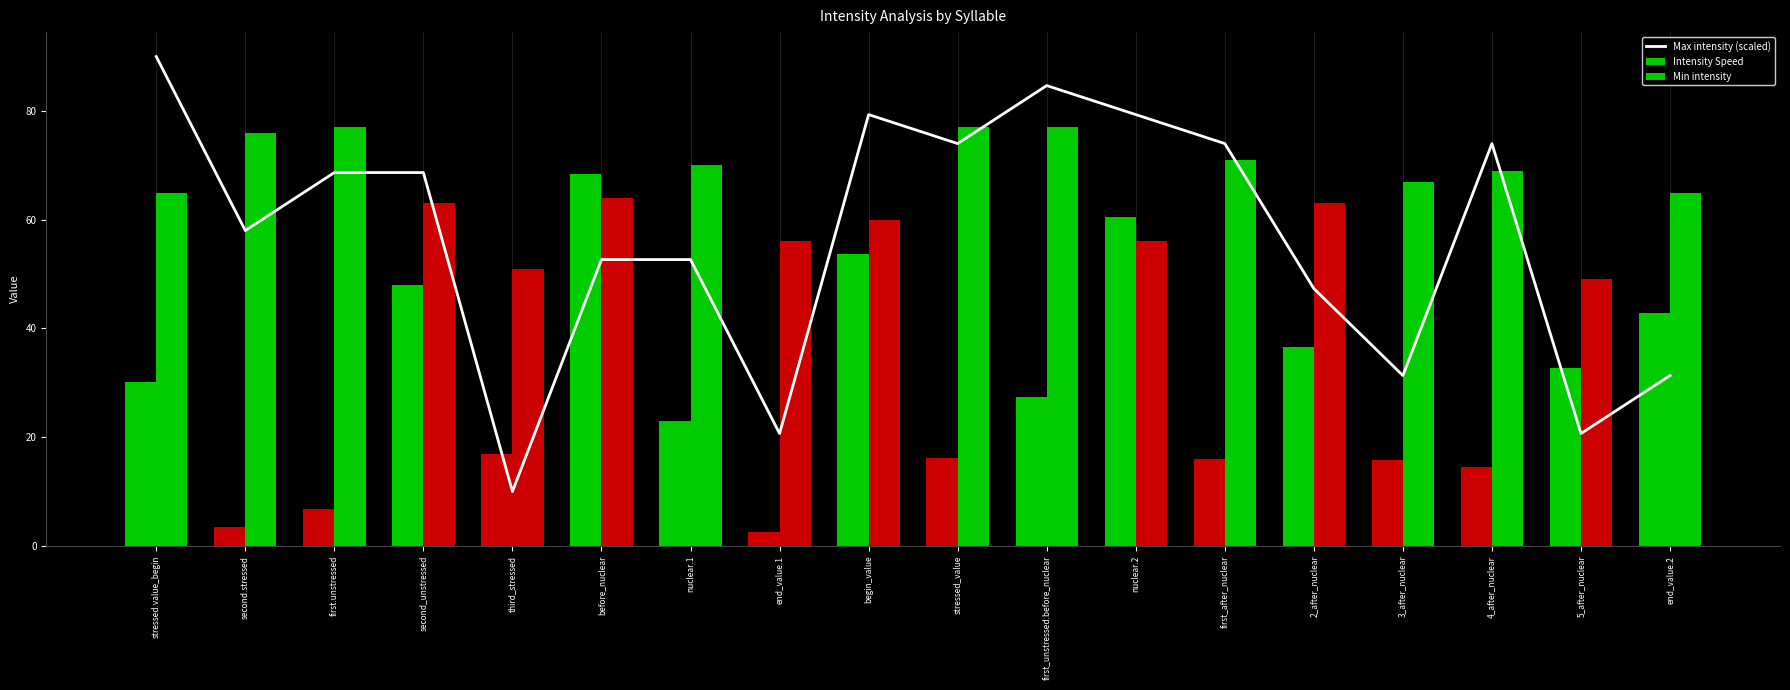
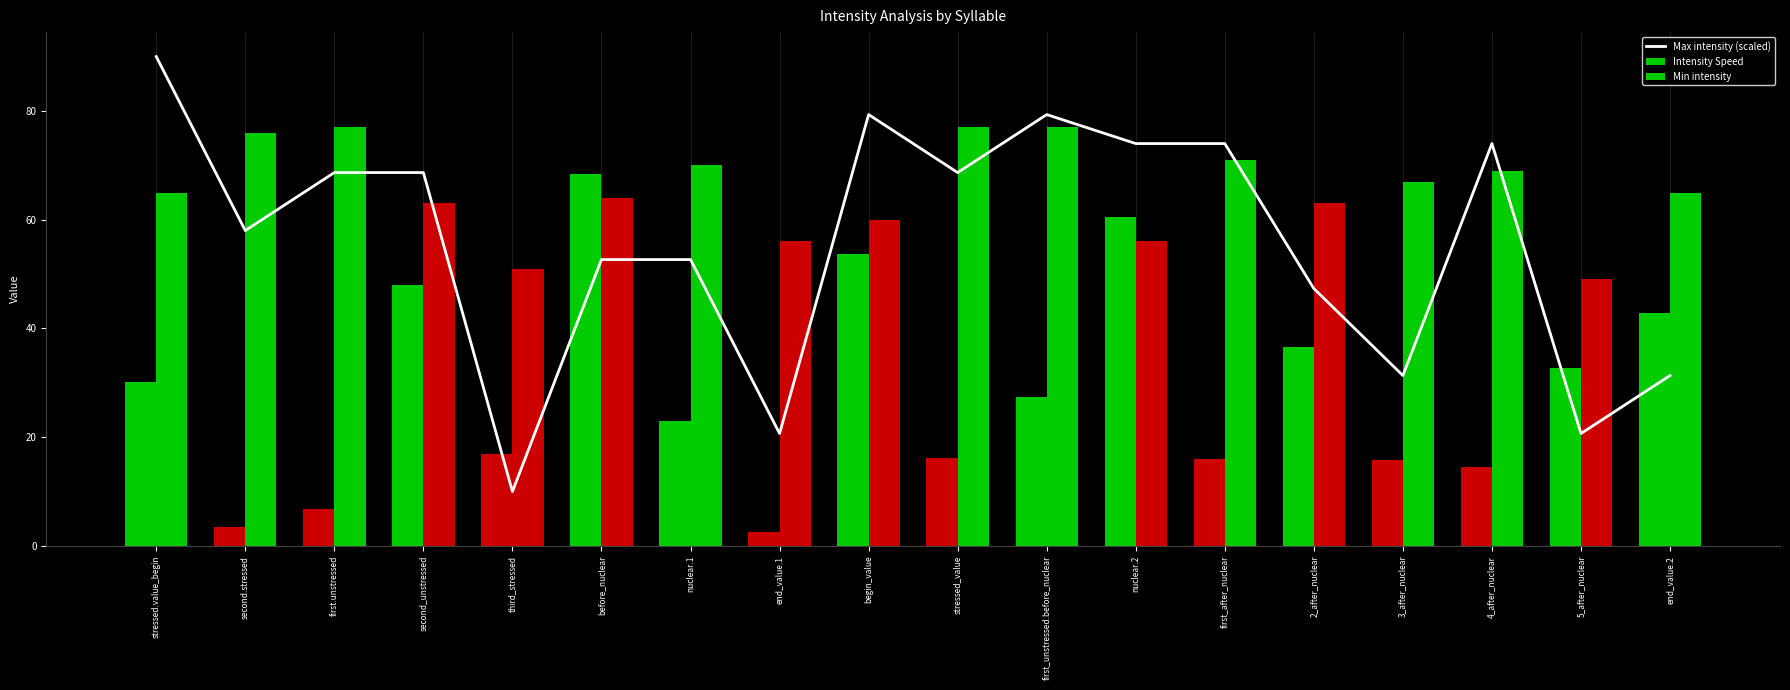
  {
    "Max intensity (scaled)": {
      "stressed.value_begin": 90,
      "second.stressed": 58,
      "first.unstressed": 69,
      "second_unstressed": 69,
      "third_stressed": 10,
      "before_nuclear": 53,
      "nuclear.1": 53,
      "end_value.1": 21,
      "begin_value": 79,
-     "stressed_value": 74,
-     "first_unstressed.before_nuclear": 85,
-     "nuclear.2": 79,
+     "stressed_value": 69,
+     "first_unstressed.before_nuclear": 79,
+     "nuclear.2": 74,
      "first_after_nuclear": 74,
      "2_after_nuclear": 47,
      "3_after_nuclear": 31,
      "4_after_nuclear": 74,
      "5_after_nuclear": 21,
      "end_value.2": 31
    }
  }
